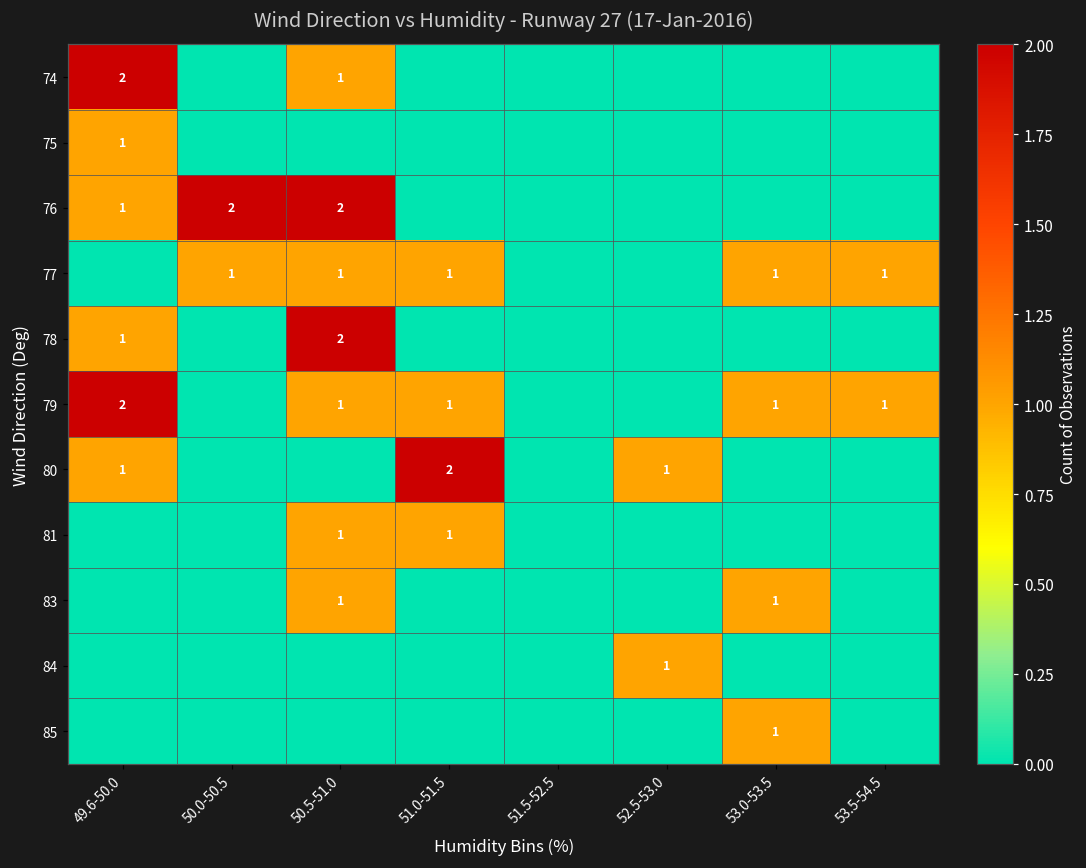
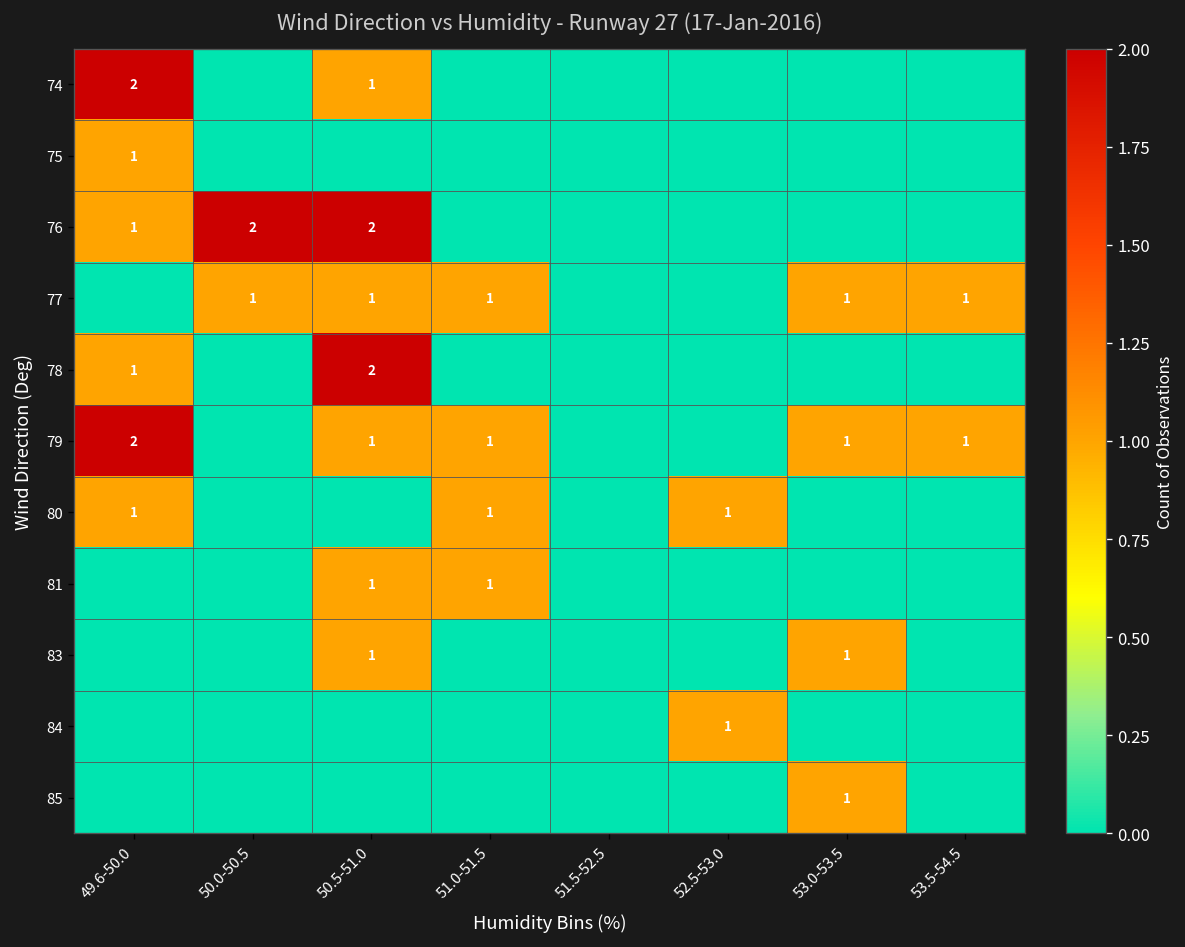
  {
    "74": {
      "49.6-50.0": 2,
      "50.5-51.0": 1
    },
    "75": {
      "49.6-50.0": 1
    },
    "76": {
      "49.6-50.0": 1,
      "50.0-50.5": 2,
      "50.5-51.0": 2
    },
    "77": {
      "50.0-50.5": 1,
      "50.5-51.0": 1,
      "51.0-51.5": 1,
      "53.0-53.5": 1,
      "53.5-54.5": 1
    },
    "78": {
      "49.6-50.0": 1,
      "50.5-51.0": 2
    },
    "79": {
      "49.6-50.0": 2,
      "50.5-51.0": 1,
      "51.0-51.5": 1,
      "53.0-53.5": 1,
      "53.5-54.5": 1
    },
    "80": {
      "49.6-50.0": 1,
-     "51.0-51.5": 2,
+     "51.0-51.5": 1,
      "52.5-53.0": 1
    },
    "81": {
      "50.5-51.0": 1,
      "51.0-51.5": 1
    },
    "83": {
      "50.5-51.0": 1,
      "53.0-53.5": 1
    },
    "84": {
      "52.5-53.0": 1
    },
    "85": {
      "53.0-53.5": 1
    }
  }
